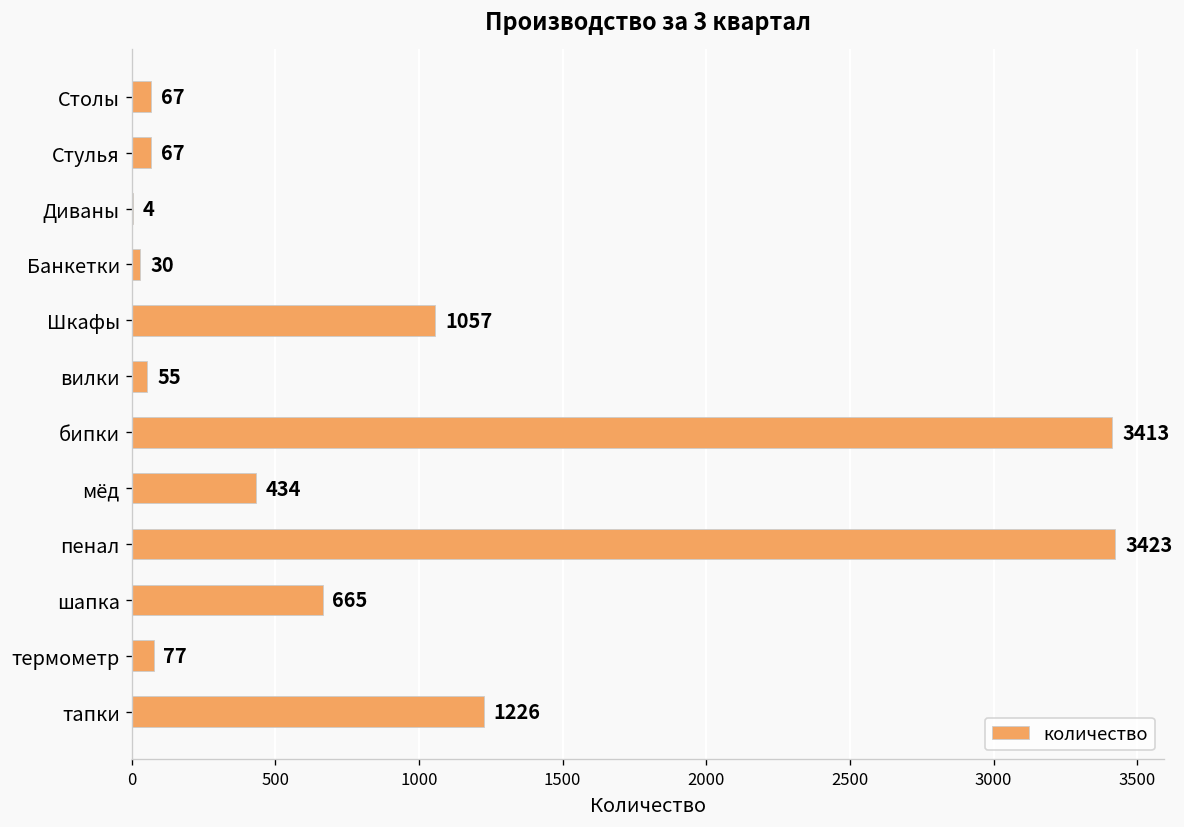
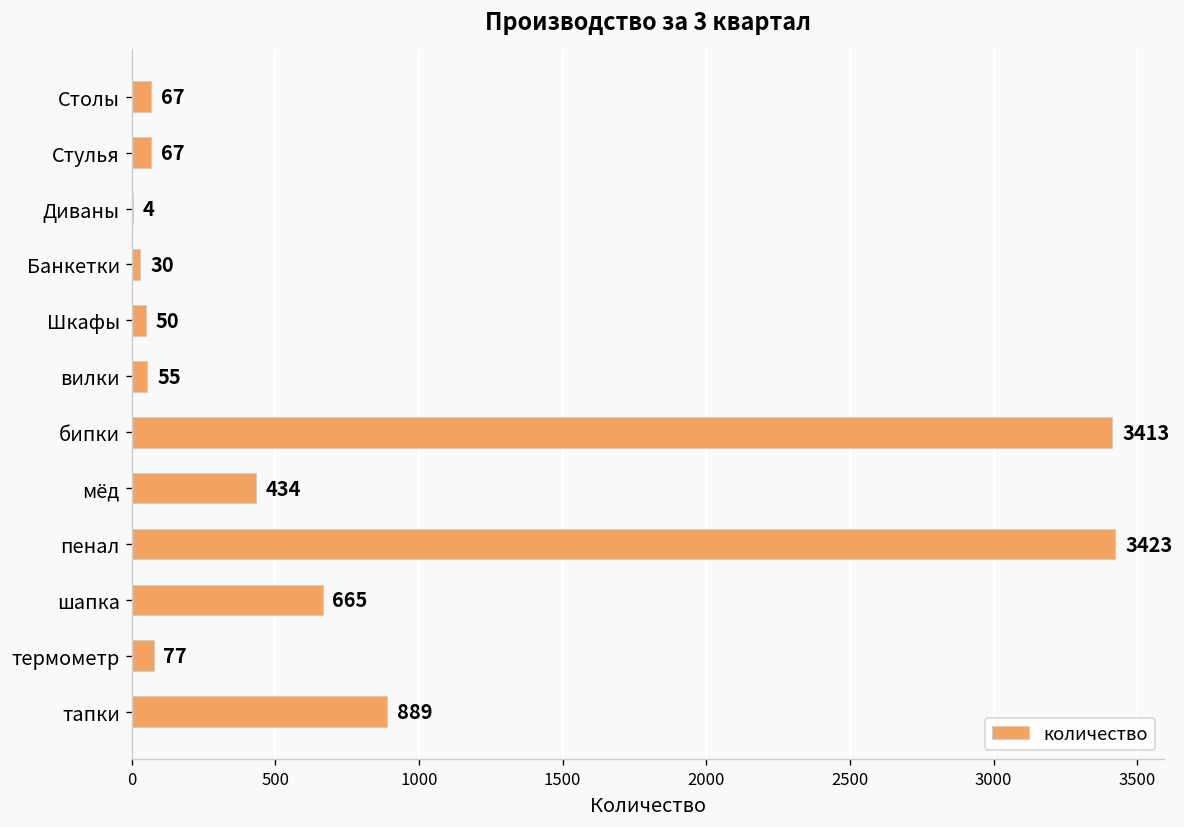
  {
    "Столы": 67,
    "Стулья": 67,
    "Диваны": 4,
    "Банкетки": 30,
-   "Шкафы": 1057,
+   "Шкафы": 50,
    "вилки": 55,
    "бипки": 3413,
    "мёд": 434,
    "пенал": 3423,
    "шапка": 665,
    "термометр": 77,
-   "тапки": 1226
+   "тапки": 889
  }
